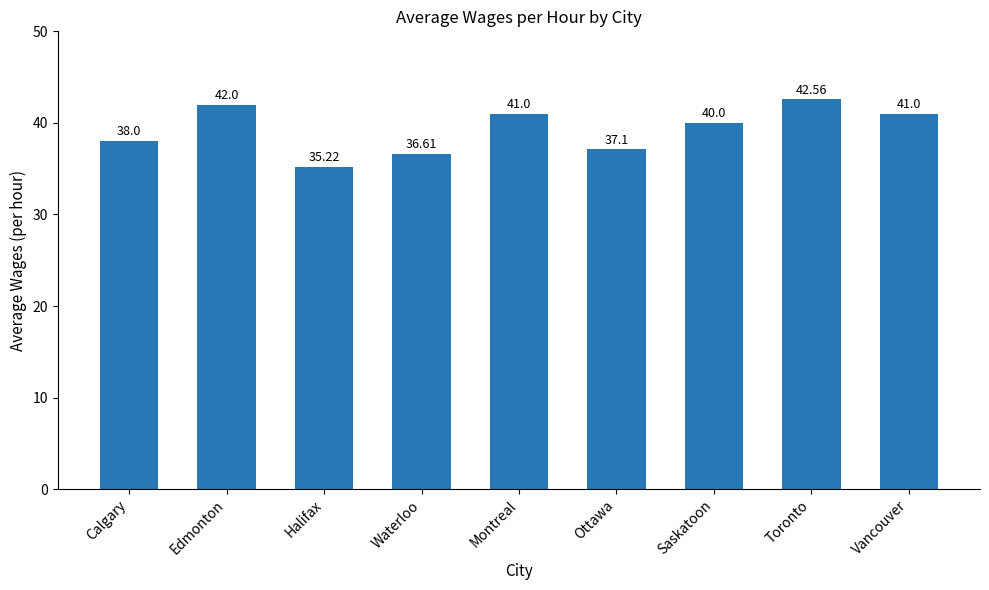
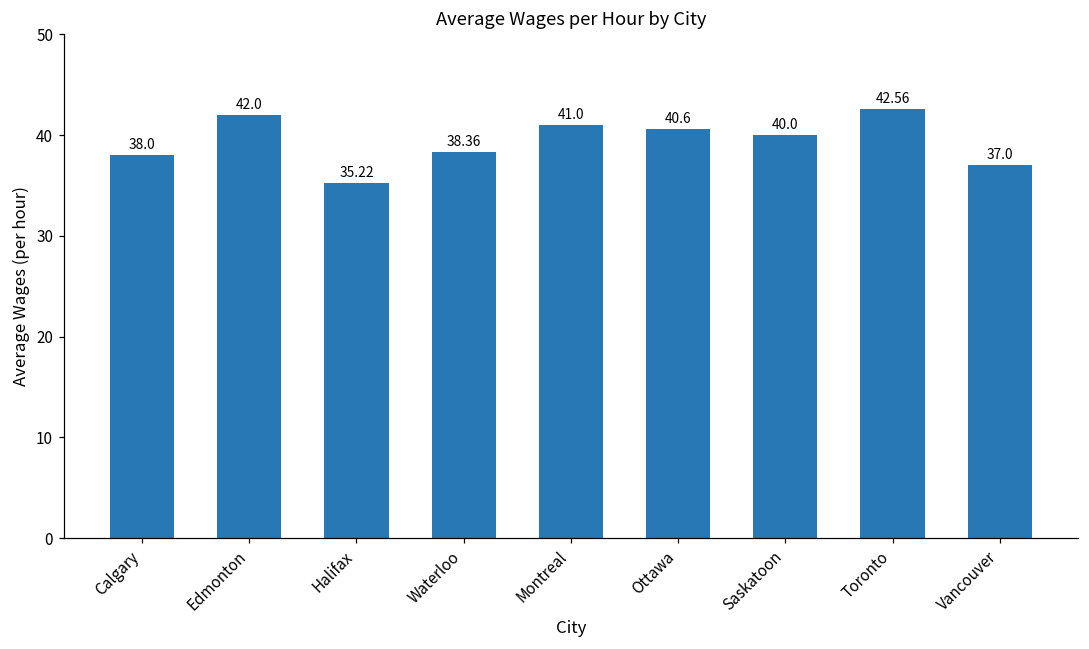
  {
    "Calgary": 38.0,
    "Edmonton": 42.0,
    "Halifax": 35.22,
-   "Waterloo": 36.61,
+   "Waterloo": 38.36,
    "Montreal": 41.0,
-   "Ottawa": 37.1,
+   "Ottawa": 40.6,
    "Saskatoon": 40.0,
    "Toronto": 42.56,
-   "Vancouver": 41.0
+   "Vancouver": 37.0
  }
